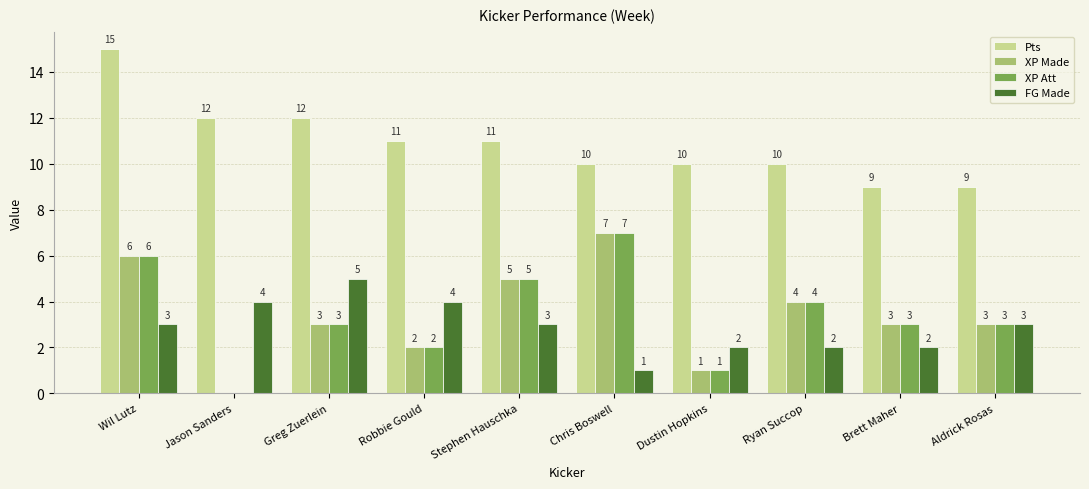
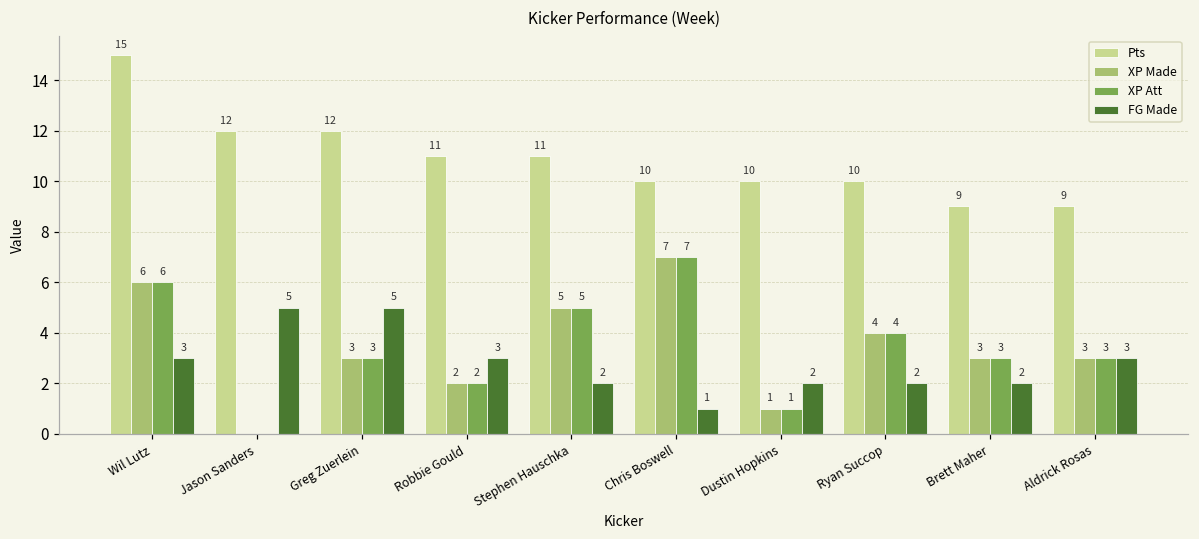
  {
    "FG Made": {
      "Wil Lutz": 3,
-     "Jason Sanders": 4,
+     "Jason Sanders": 5,
      "Greg Zuerlein": 5,
-     "Robbie Gould": 4,
-     "Stephen Hauschka": 3,
+     "Robbie Gould": 3,
+     "Stephen Hauschka": 2,
      "Chris Boswell": 1,
      "Dustin Hopkins": 2,
      "Ryan Succop": 2,
      "Brett Maher": 2,
      "Aldrick Rosas": 3
    }
  }
